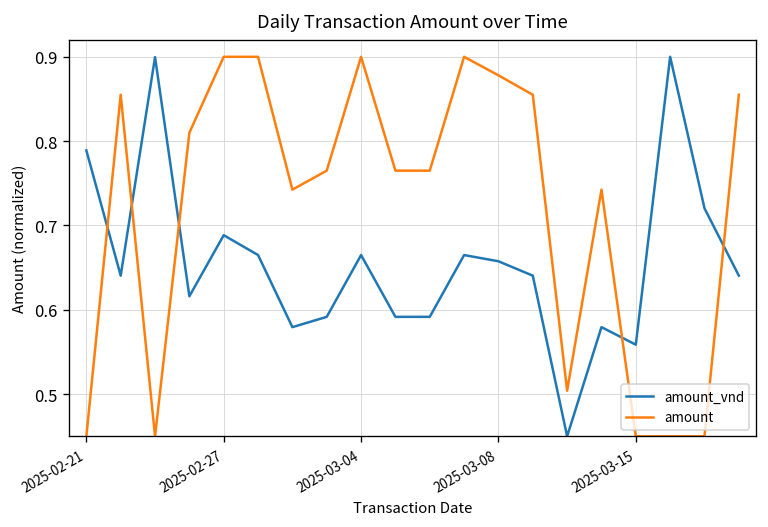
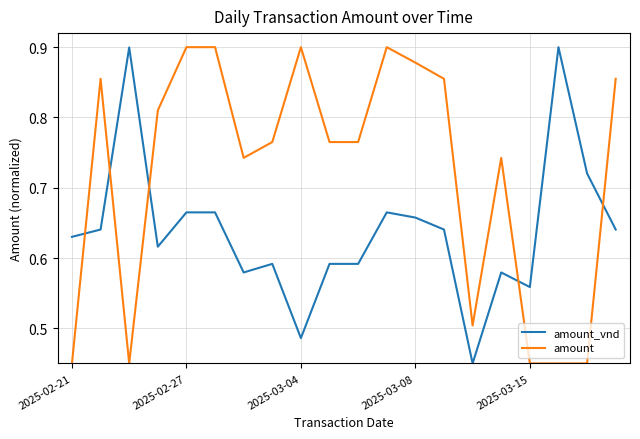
  {
    "amount_vnd": {
-     "2025-02-21": 0.79,
-     "2025-02-27": 0.69,
-     "2025-03-04": 0.66,
+     "2025-02-21": 0.63,
+     "2025-02-27": 0.66,
+     "2025-03-04": 0.49,
      "2025-03-08": 0.66,
      "2025-03-15": 0.56
    },
    "amount": {
      "2025-02-21": 0.45,
      "2025-02-27": 0.90,
      "2025-03-04": 0.90,
      "2025-03-08": 0.88,
      "2025-03-15": 0.45
    }
  }
